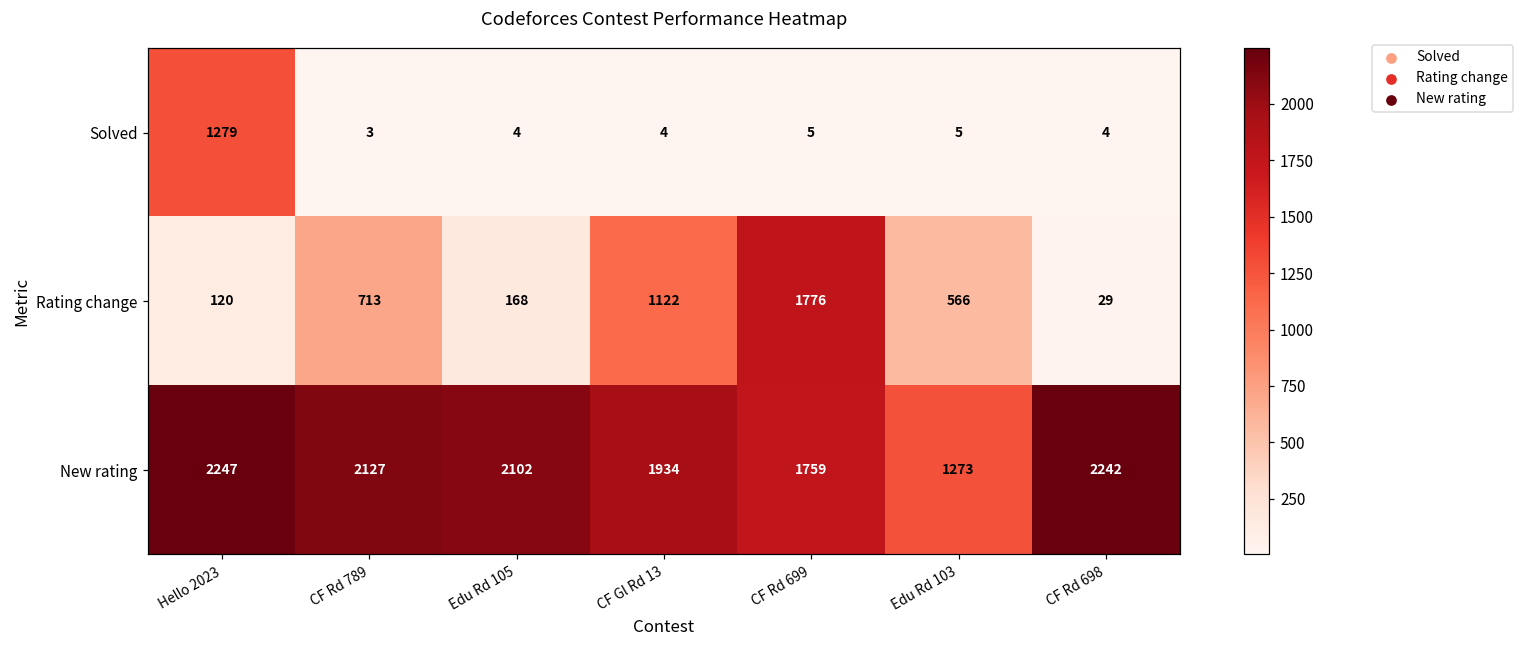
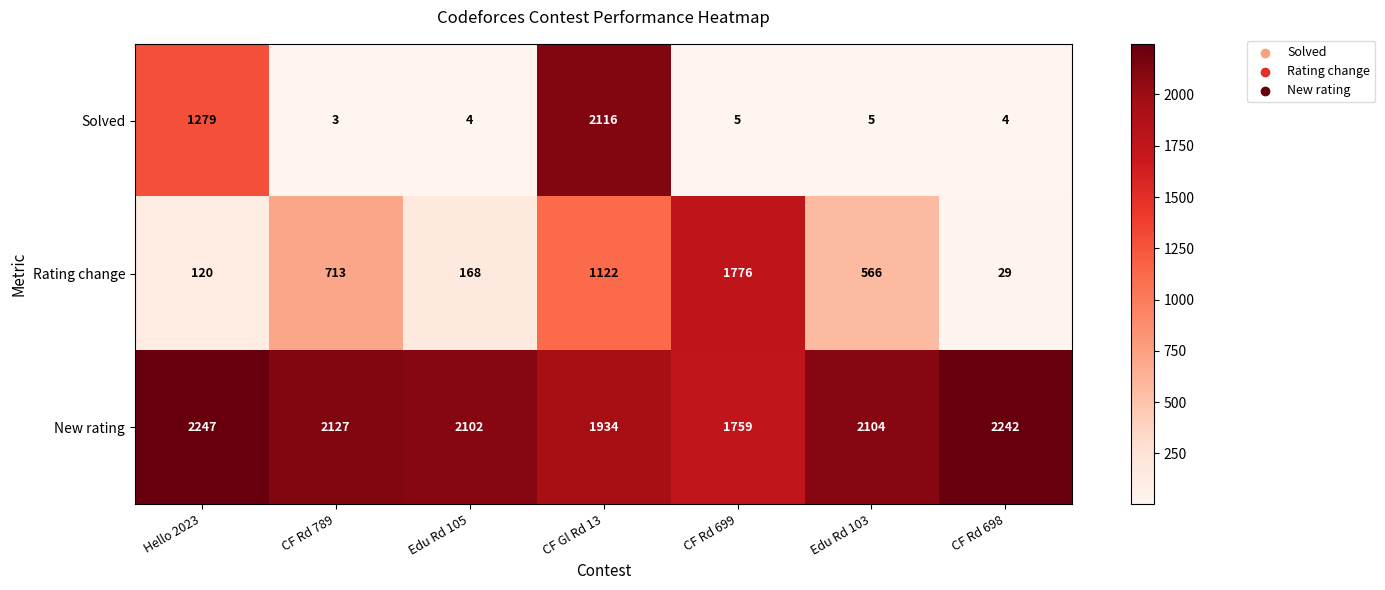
  {
    "Solved": {
      "Hello 2023": 1279,
      "CF Rd 789": 3,
      "Edu Rd 105": 4,
-     "CF Gl Rd 13": 4,
+     "CF Gl Rd 13": 2116,
      "CF Rd 699": 5,
      "Edu Rd 103": 5,
      "CF Rd 698": 4
    },
    "Rating change": {
      "Hello 2023": 120,
      "CF Rd 789": 713,
      "Edu Rd 105": 168,
      "CF Gl Rd 13": 1122,
      "CF Rd 699": 1776,
      "Edu Rd 103": 566,
      "CF Rd 698": 29
    },
    "New rating": {
      "Hello 2023": 2247,
      "CF Rd 789": 2127,
      "Edu Rd 105": 2102,
      "CF Gl Rd 13": 1934,
      "CF Rd 699": 1759,
-     "Edu Rd 103": 1273,
+     "Edu Rd 103": 2104,
      "CF Rd 698": 2242
    }
  }
